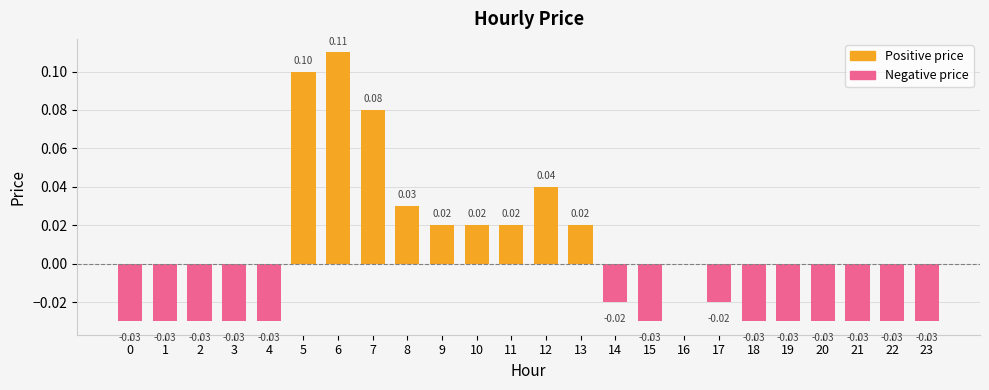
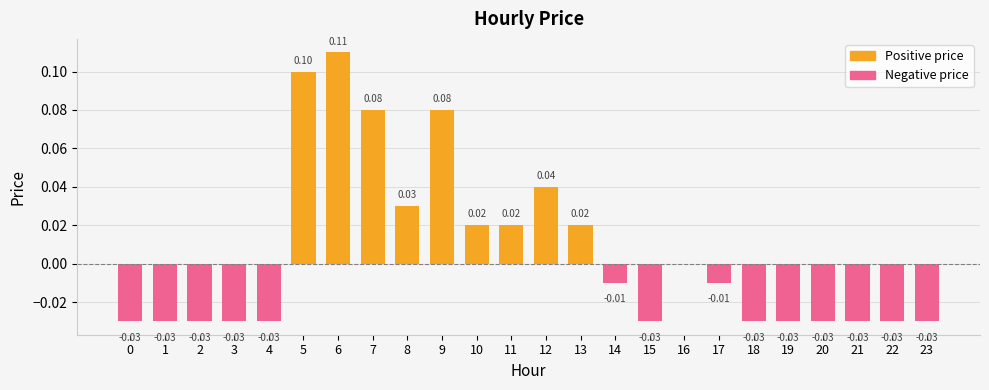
  {
    "0": -0.03,
    "1": -0.03,
    "2": -0.03,
    "3": -0.03,
    "4": -0.03,
    "5": 0.10,
    "6": 0.11,
    "7": 0.08,
    "8": 0.03,
-   "9": 0.02,
+   "9": 0.08,
    "10": 0.02,
    "11": 0.02,
    "12": 0.04,
    "13": 0.02,
-   "14": -0.02,
+   "14": -0.01,
    "15": -0.03,
-   "17": -0.02,
+   "17": -0.01,
    "18": -0.03,
    "19": -0.03,
    "20": -0.03,
    "21": -0.03,
    "22": -0.03,
    "23": -0.03
  }
